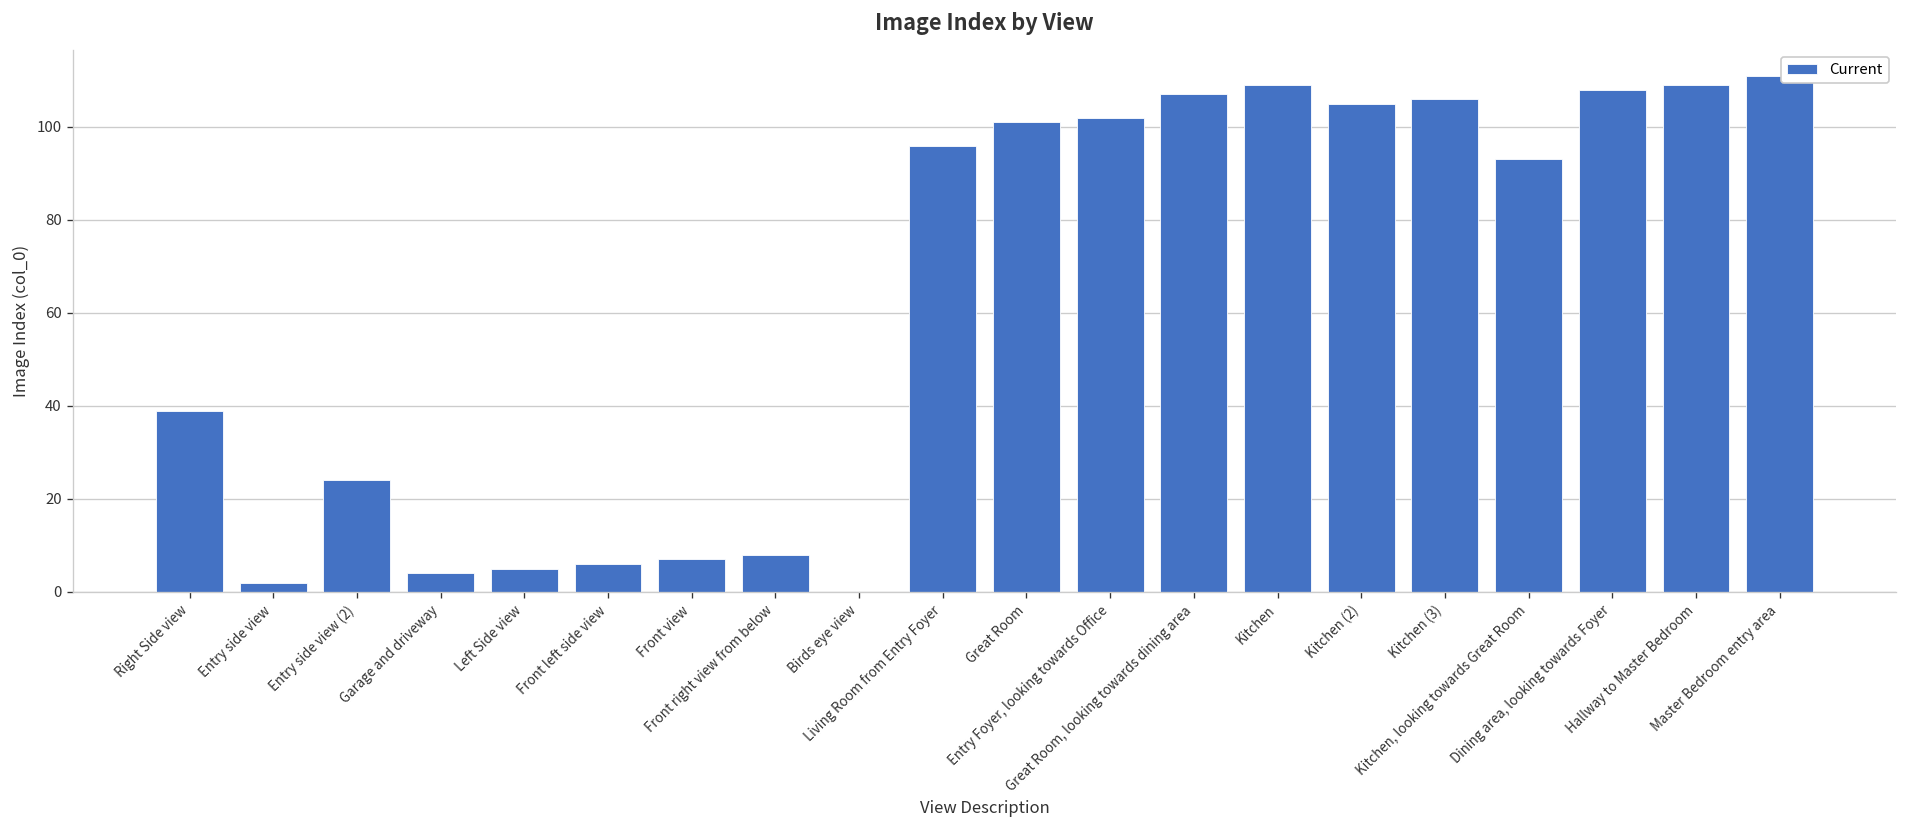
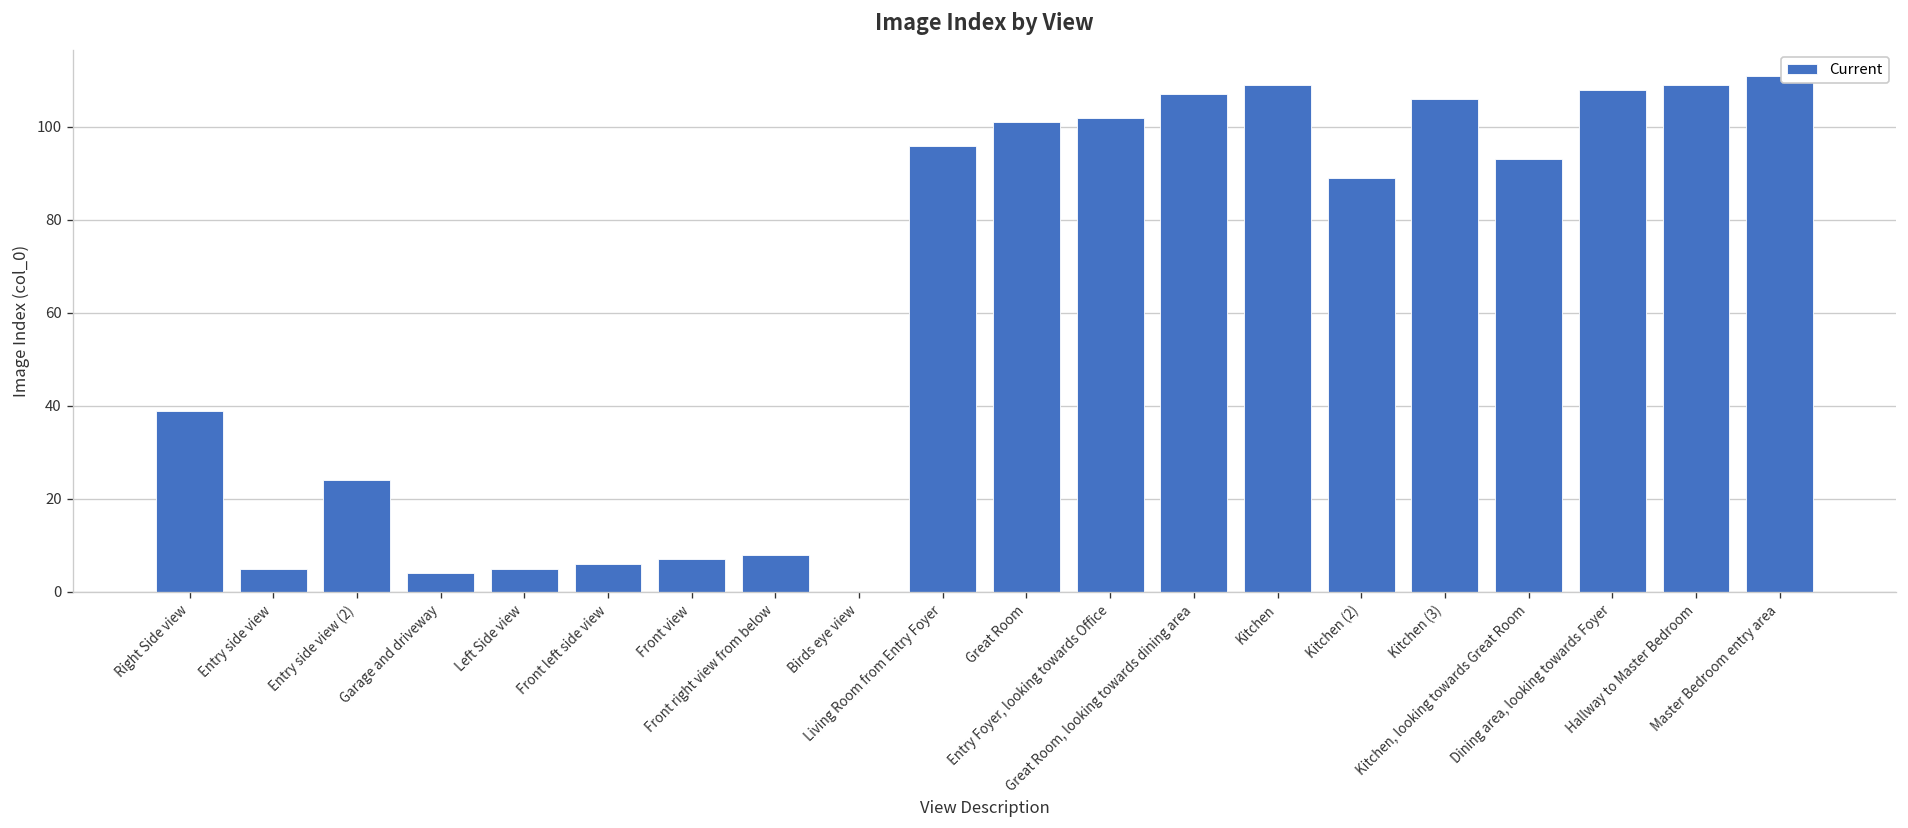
  {
    "Right Side view": 39,
-   "Entry side view": 2,
+   "Entry side view": 5,
    "Entry side view (2)": 24,
    "Garage and driveway": 4,
    "Left Side view": 5,
    "Front left side view": 6,
    "Front view": 7,
    "Front right view from below": 8,
    "Birds eye view": 0,
    "Living Room from Entry Foyer": 96,
    "Great Room": 101,
    "Entry Foyer, looking towards Office": 102,
    "Great Room, looking towards dining area": 107,
    "Kitchen": 109,
-   "Kitchen (2)": 105,
+   "Kitchen (2)": 89,
    "Kitchen (3)": 106,
    "Kitchen, looking towards Great Room": 93,
    "Dining area, looking towards Foyer": 108,
    "Hallway to Master Bedroom": 109,
    "Master Bedroom entry area": 111
  }
